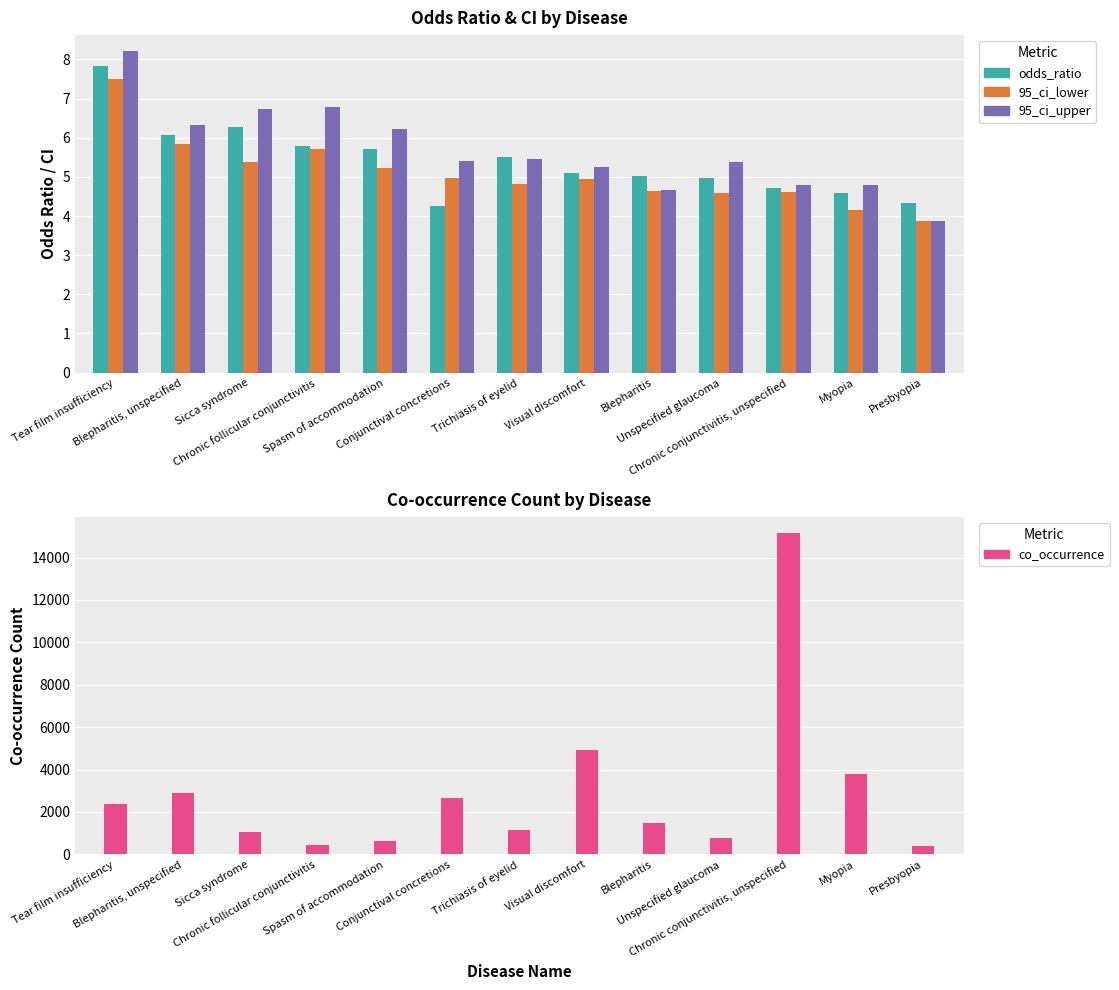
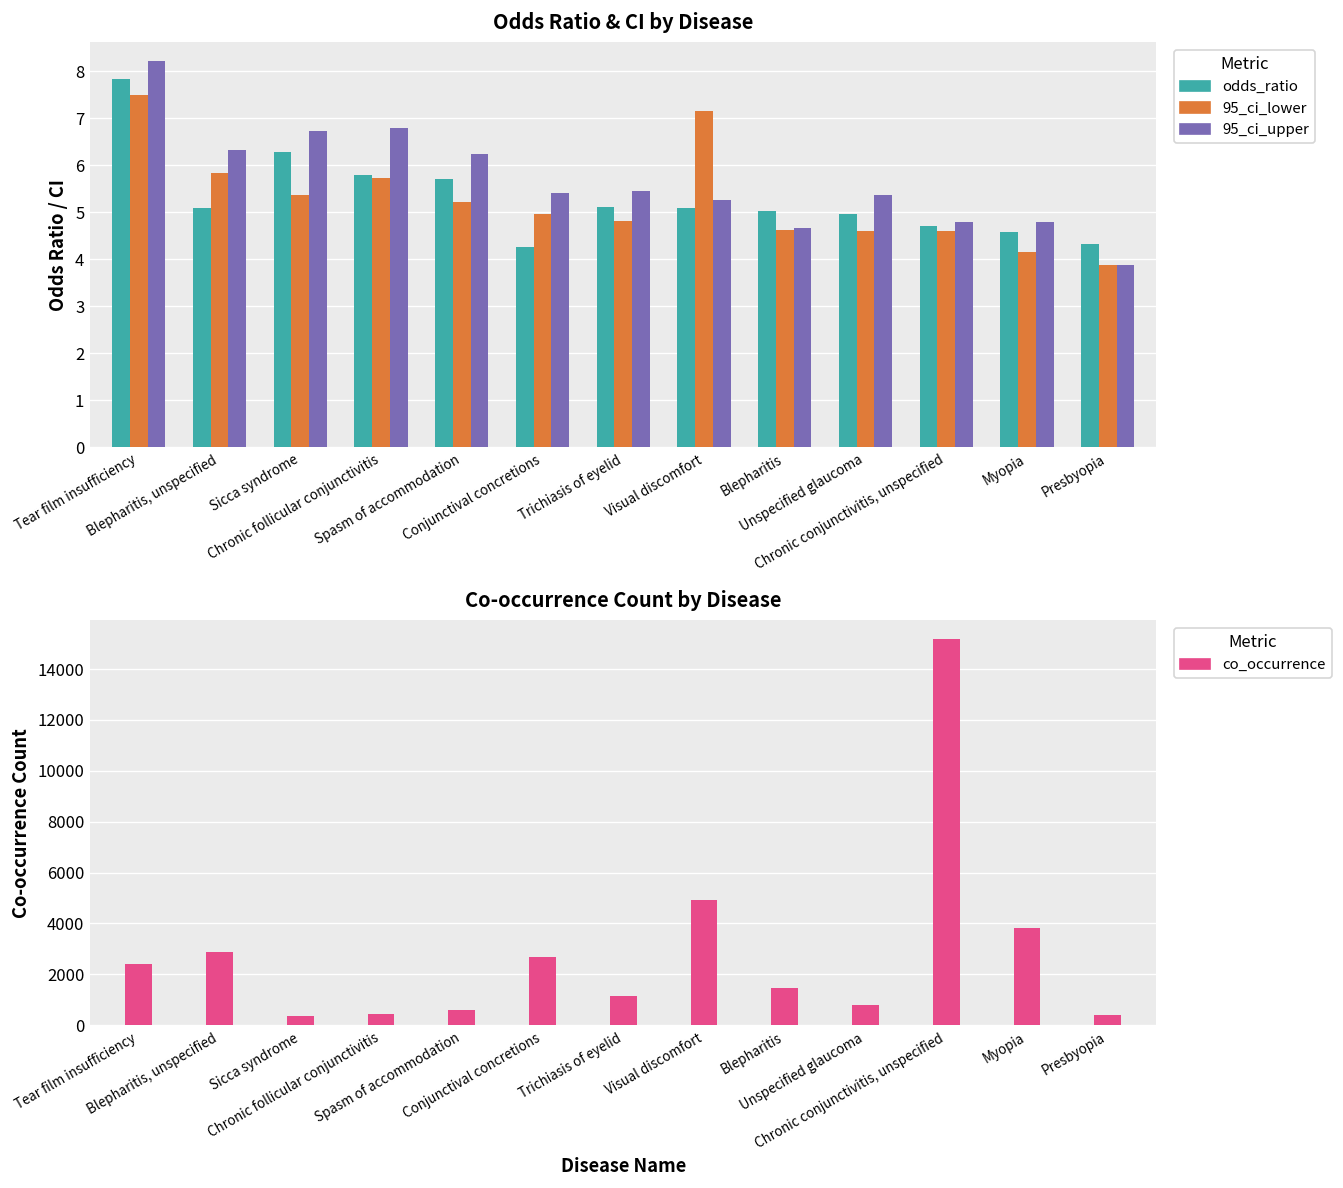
  {
    "Odds Ratio & CI by Disease": {
      "odds_ratio": {
        "Tear film insufficiency": 7.8,
-       "Blepharitis, unspecified": 6.1,
+       "Blepharitis, unspecified": 5.1,
        "Sicca syndrome": 6.3,
        "Chronic follicular conjunctivitis": 5.8,
        "Spasm of accommodation": 5.7,
        "Conjunctival concretions": 4.3,
-       "Trichiasis of eyelid": 5.5,
+       "Trichiasis of eyelid": 5.1,
        "Visual discomfort": 5.1,
        "Blepharitis": 5.0,
        "Unspecified glaucoma": 5.0,
        "Chronic conjunctivitis, unspecified": 4.7,
        "Myopia": 4.6,
        "Presbyopia": 4.3
      },
      "95_ci_lower": {
        "Tear film insufficiency": 7.5,
        "Blepharitis, unspecified": 5.8,
        "Sicca syndrome": 5.4,
        "Chronic follicular conjunctivitis": 5.7,
        "Spasm of accommodation": 5.2,
        "Conjunctival concretions": 5.0,
        "Trichiasis of eyelid": 4.8,
-       "Visual discomfort": 4.9,
+       "Visual discomfort": 7.2,
        "Blepharitis": 4.6,
        "Unspecified glaucoma": 4.6,
        "Chronic conjunctivitis, unspecified": 4.6,
        "Myopia": 4.2,
        "Presbyopia": 3.9
      },
      "95_ci_upper": {
        "Tear film insufficiency": 8.2,
        "Blepharitis, unspecified": 6.3,
        "Sicca syndrome": 6.7,
        "Chronic follicular conjunctivitis": 6.8,
        "Spasm of accommodation": 6.2,
        "Conjunctival concretions": 5.4,
        "Trichiasis of eyelid": 5.5,
        "Visual discomfort": 5.3,
        "Blepharitis": 4.7,
        "Unspecified glaucoma": 5.4,
        "Chronic conjunctivitis, unspecified": 4.8,
        "Myopia": 4.8,
        "Presbyopia": 3.9
      }
    },
    "Co-occurrence Count by Disease": {
      "Tear film insufficiency": 2400,
      "Blepharitis, unspecified": 2900,
-     "Sicca syndrome": 1100,
+     "Sicca syndrome": 400,
      "Chronic follicular conjunctivitis": 400,
      "Spasm of accommodation": 600,
      "Conjunctival concretions": 2700,
      "Trichiasis of eyelid": 1200,
      "Visual discomfort": 4900,
      "Blepharitis": 1500,
      "Unspecified glaucoma": 800,
      "Chronic conjunctivitis, unspecified": 15200,
      "Myopia": 3800,
      "Presbyopia": 400
    }
  }
